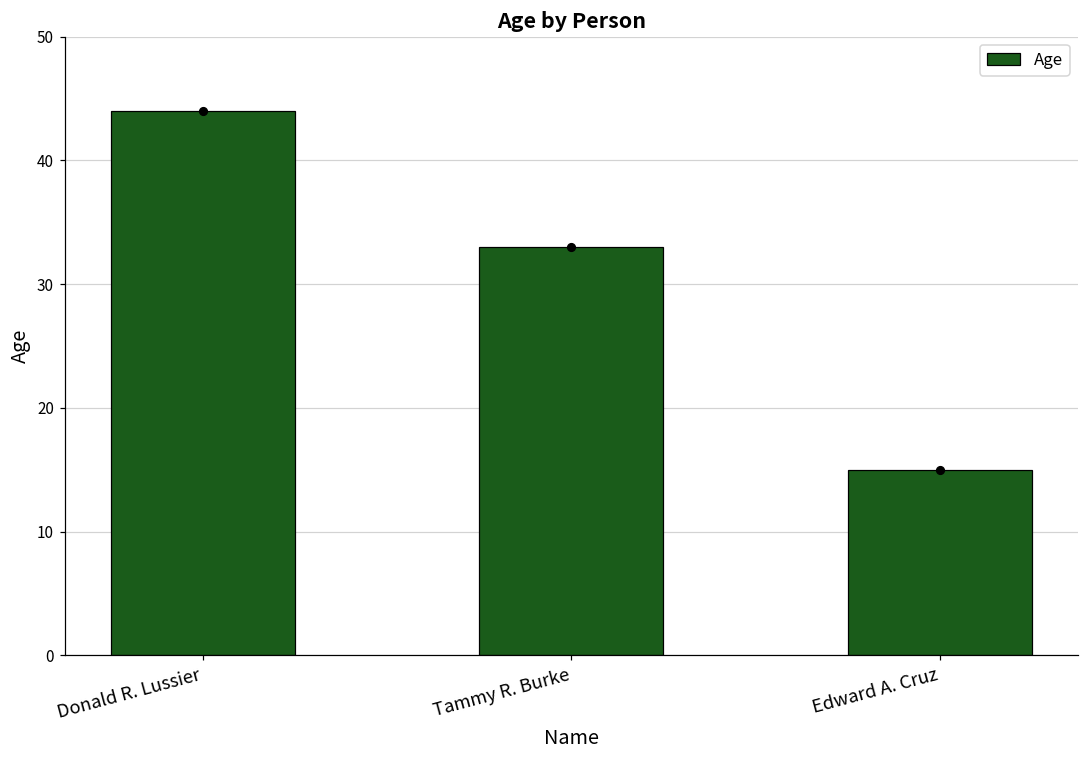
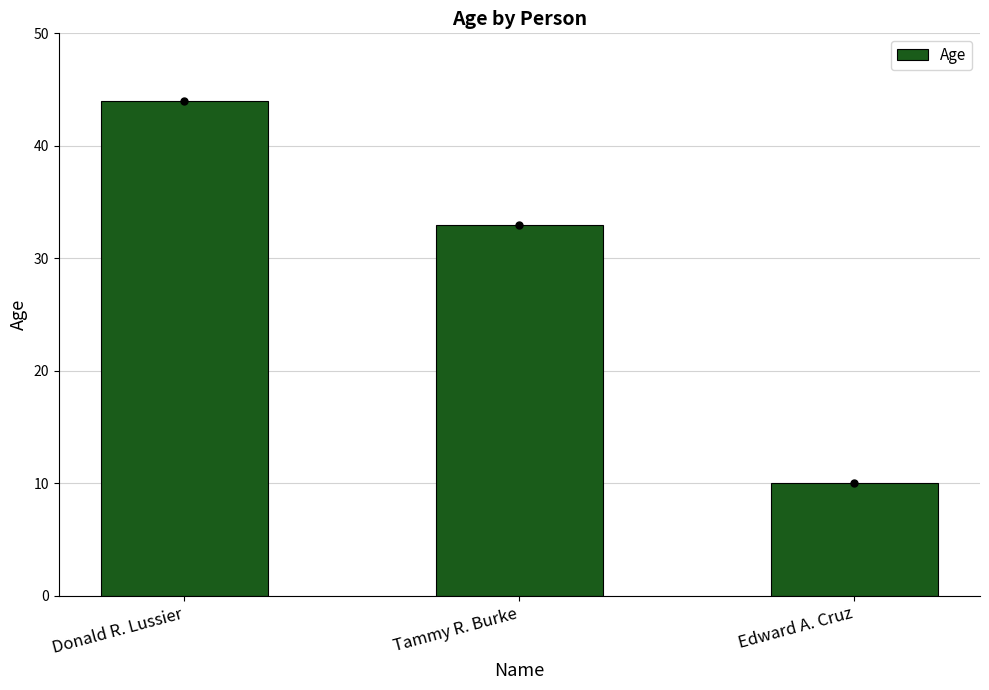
  {
    "Age": {
      "Donald R. Lussier": 44,
      "Tammy R. Burke": 33,
-     "Edward A. Cruz": 15
+     "Edward A. Cruz": 10
    }
  }
